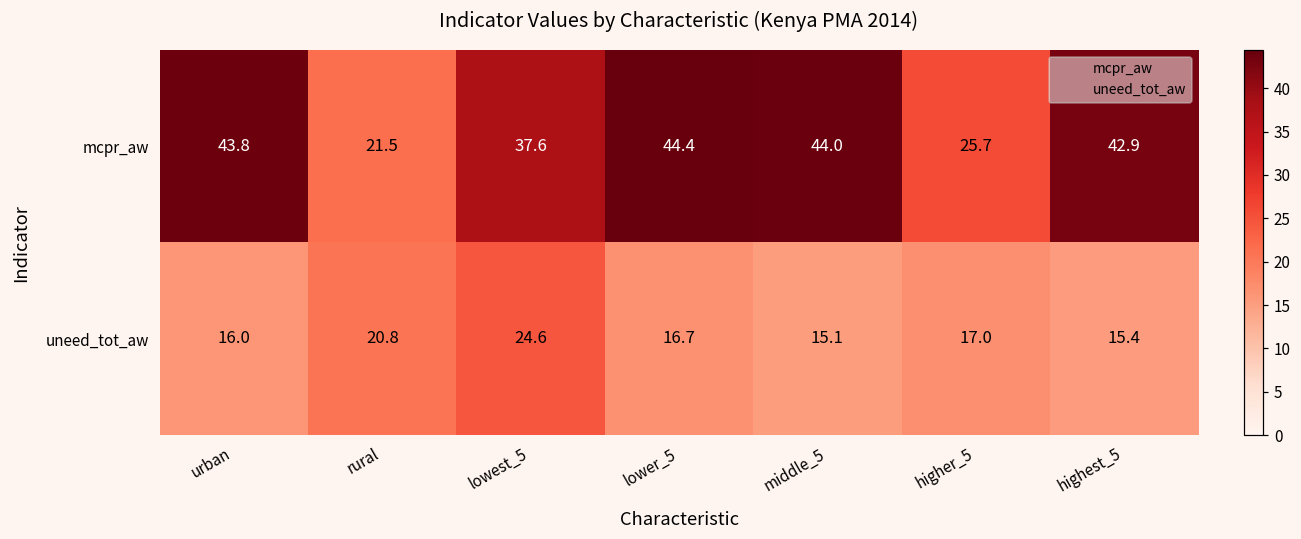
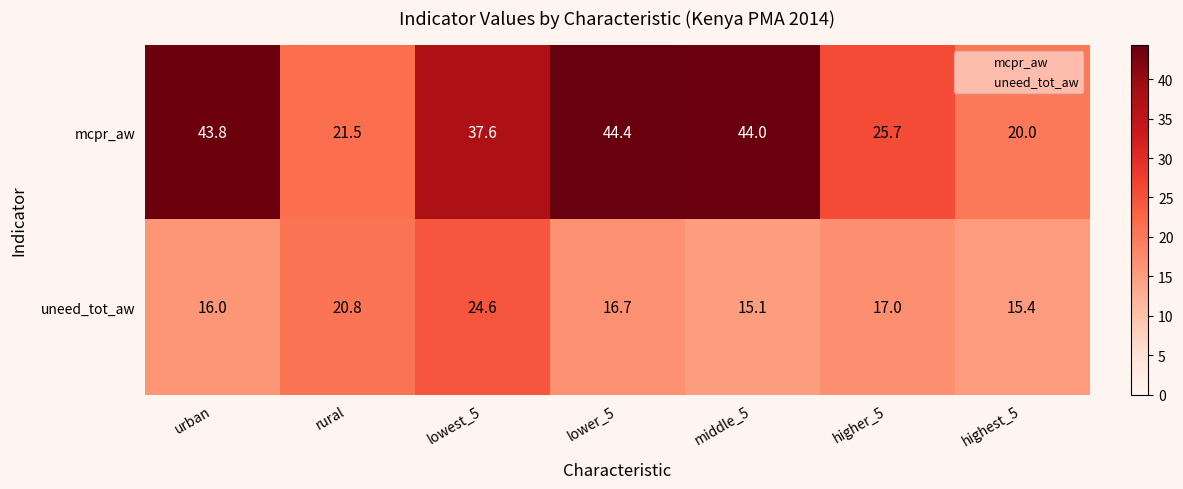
  {
    "mcpr_aw": {
-     "highest_5": 42.9
+     "highest_5": 20.0
    }
  }
